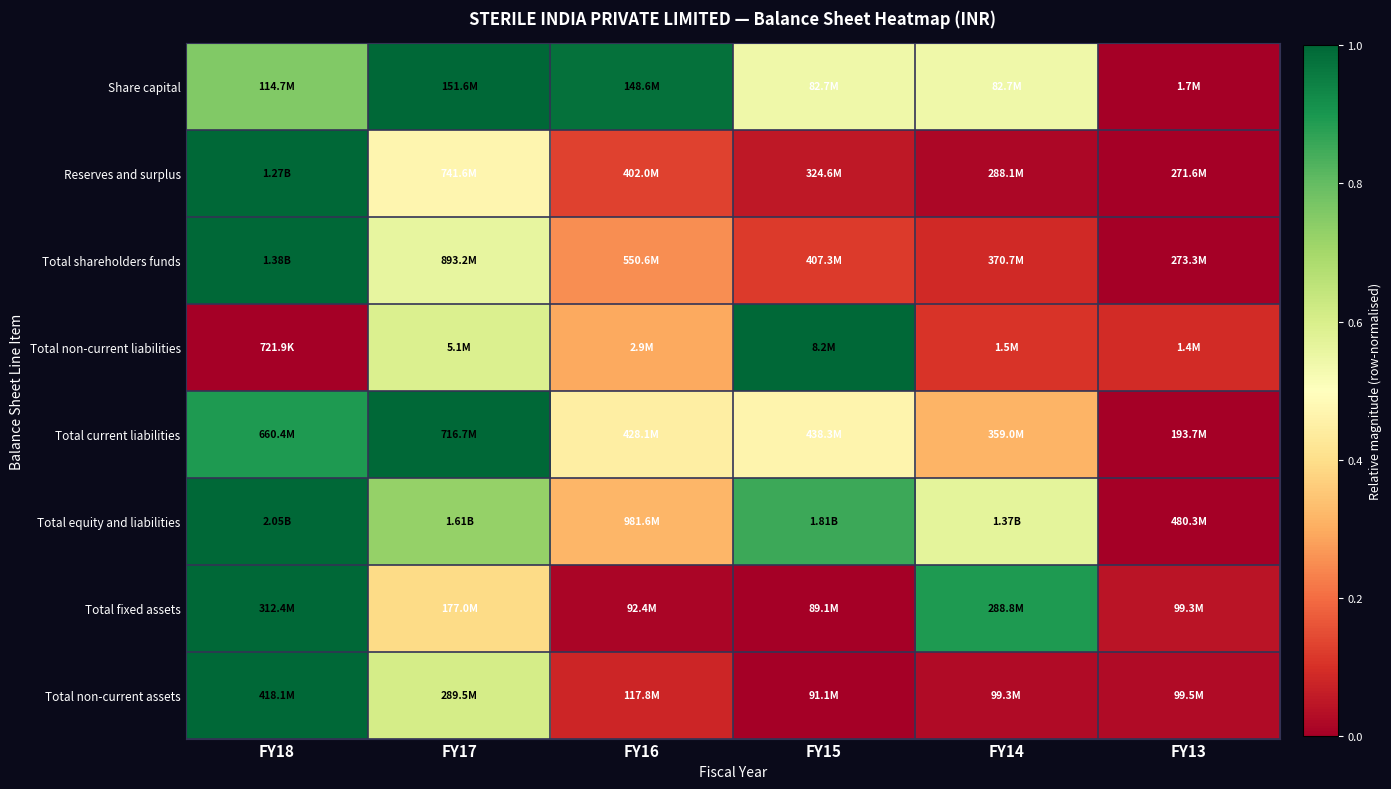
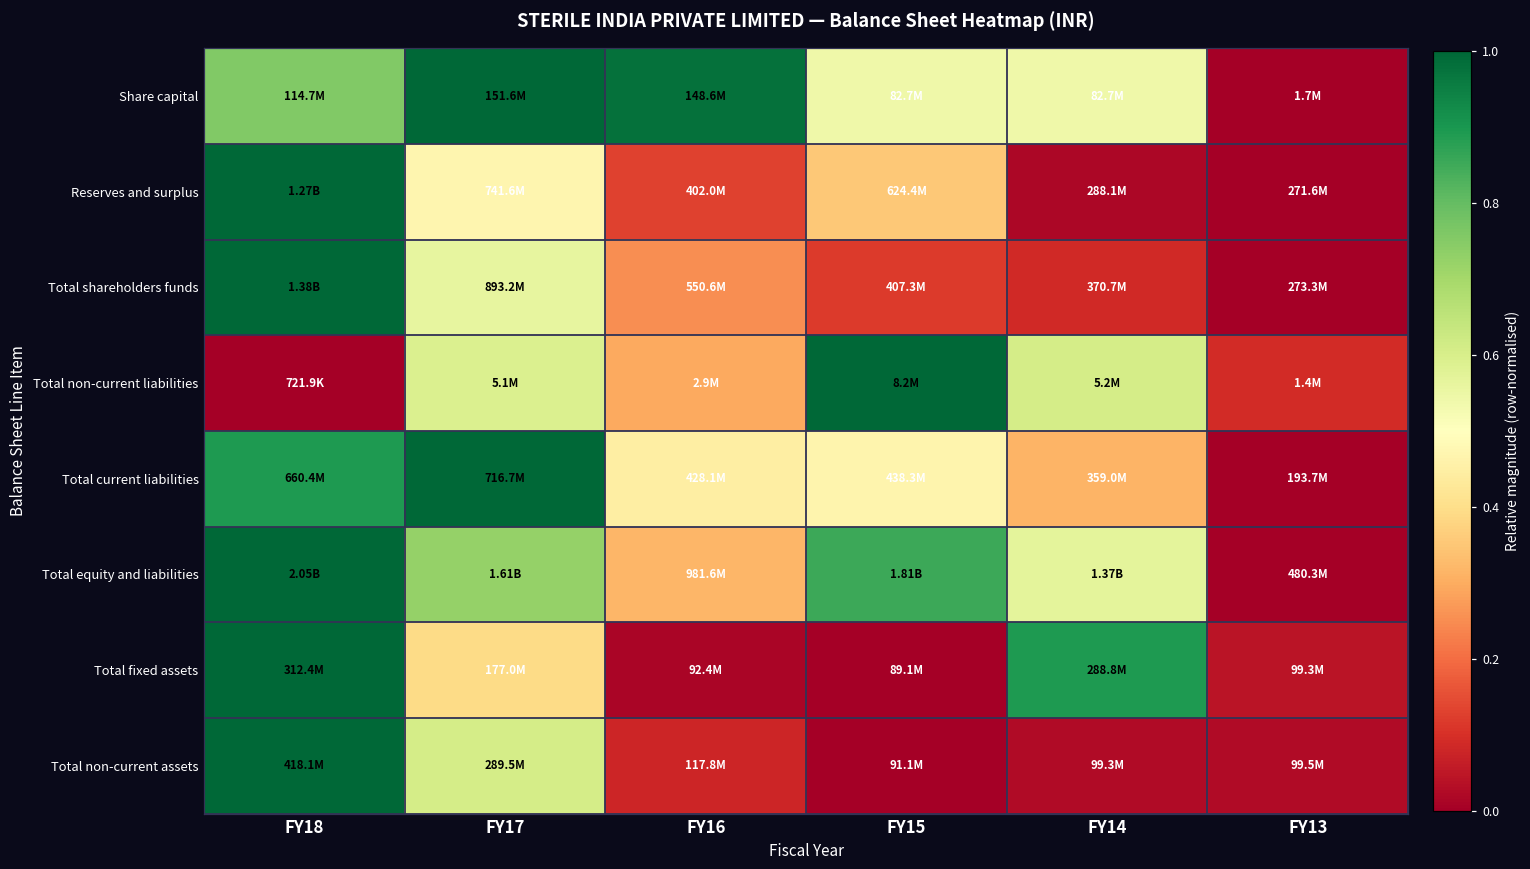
  {
    "Share capital": {
      "FY18": "114.7M",
      "FY17": "151.6M",
      "FY16": "148.6M",
      "FY15": "82.7M",
      "FY14": "82.7M",
      "FY13": "1.7M"
    },
    "Reserves and surplus": {
      "FY18": "1.27B",
      "FY17": "741.6M",
      "FY16": "402.0M",
-     "FY15": "324.6M",
+     "FY15": "624.4M",
      "FY14": "288.1M",
      "FY13": "271.6M"
    },
    "Total shareholders funds": {
      "FY18": "1.38B",
      "FY17": "893.2M",
      "FY16": "550.6M",
      "FY15": "407.3M",
      "FY14": "370.7M",
      "FY13": "273.3M"
    },
    "Total non-current liabilities": {
      "FY18": "721.9K",
      "FY17": "5.1M",
      "FY16": "2.9M",
      "FY15": "8.2M",
-     "FY14": "1.5M",
+     "FY14": "5.2M",
      "FY13": "1.4M"
    },
    "Total current liabilities": {
      "FY18": "660.4M",
      "FY17": "716.7M",
      "FY16": "428.1M",
      "FY15": "438.3M",
      "FY14": "359.0M",
      "FY13": "193.7M"
    },
    "Total equity and liabilities": {
      "FY18": "2.05B",
      "FY17": "1.61B",
      "FY16": "981.6M",
      "FY15": "1.81B",
      "FY14": "1.37B",
      "FY13": "480.3M"
    },
    "Total fixed assets": {
      "FY18": "312.4M",
      "FY17": "177.0M",
      "FY16": "92.4M",
      "FY15": "89.1M",
      "FY14": "288.8M",
      "FY13": "99.3M"
    },
    "Total non-current assets": {
      "FY18": "418.1M",
      "FY17": "289.5M",
      "FY16": "117.8M",
      "FY15": "91.1M",
      "FY14": "99.3M",
      "FY13": "99.5M"
    }
  }
